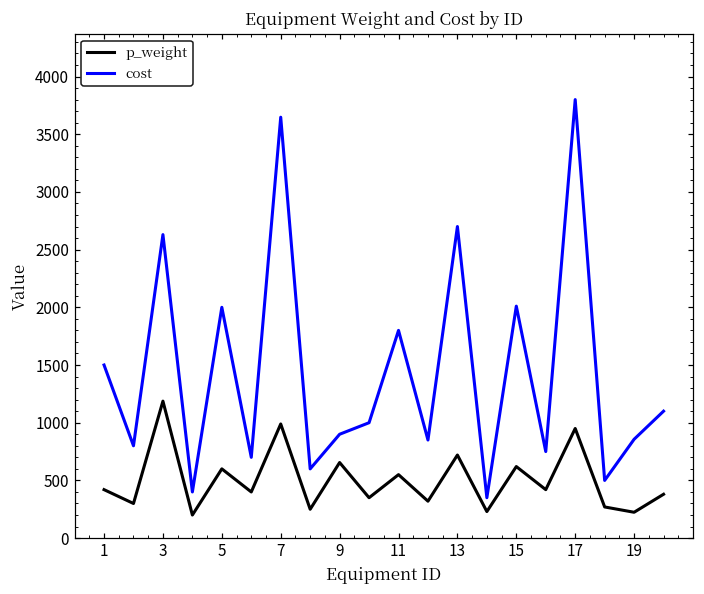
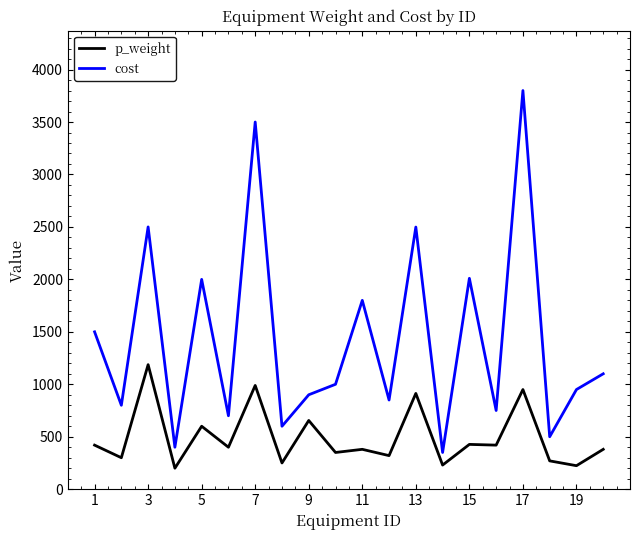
  {
    "p_weight": {
      "1": 420,
      "3": 1190,
      "5": 600,
      "7": 990,
      "9": 660,
-     "11": 550,
-     "13": 720,
-     "15": 620,
+     "11": 380,
+     "13": 910,
+     "15": 430,
      "17": 950,
      "19": 220
    },
    "cost": {
      "1": 1500,
-     "3": 2630,
+     "3": 2500,
      "5": 2000,
-     "7": 3650,
+     "7": 3500,
      "9": 900,
      "11": 1800,
-     "13": 2700,
+     "13": 2500,
      "15": 2010,
      "17": 3800,
-     "19": 860
+     "19": 950
    }
  }
